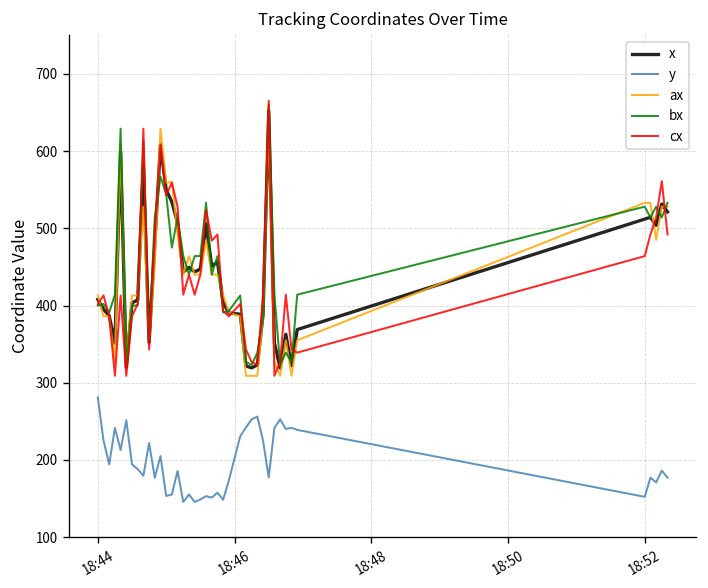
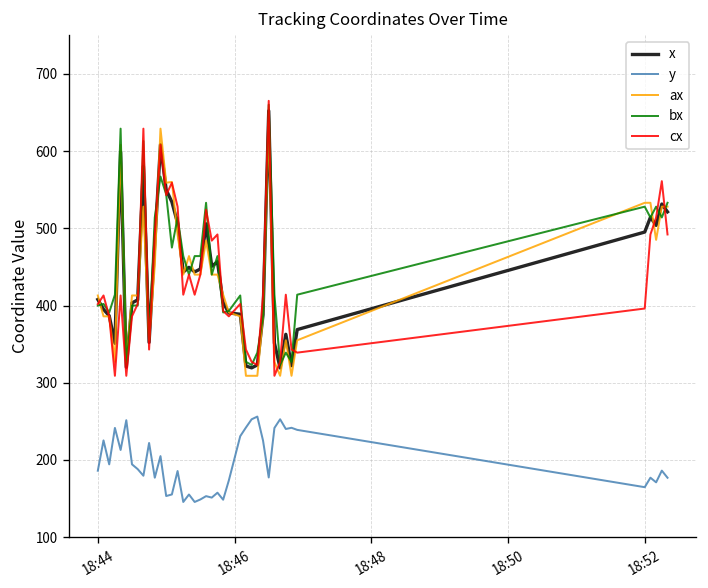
  {
    "x": {
      "18:44": 410,
-     "18:52": 510
+     "18:52": 500
    },
    "y": {
-     "18:44": 280,
-     "18:52": 150
+     "18:44": 190,
+     "18:52": 160
    },
    "ax": {
      "18:44": 410,
      "18:52": 530
    },
    "bx": {
      "18:52": 530
    },
    "cx": {
-     "18:52": 460
+     "18:52": 400
    }
  }
